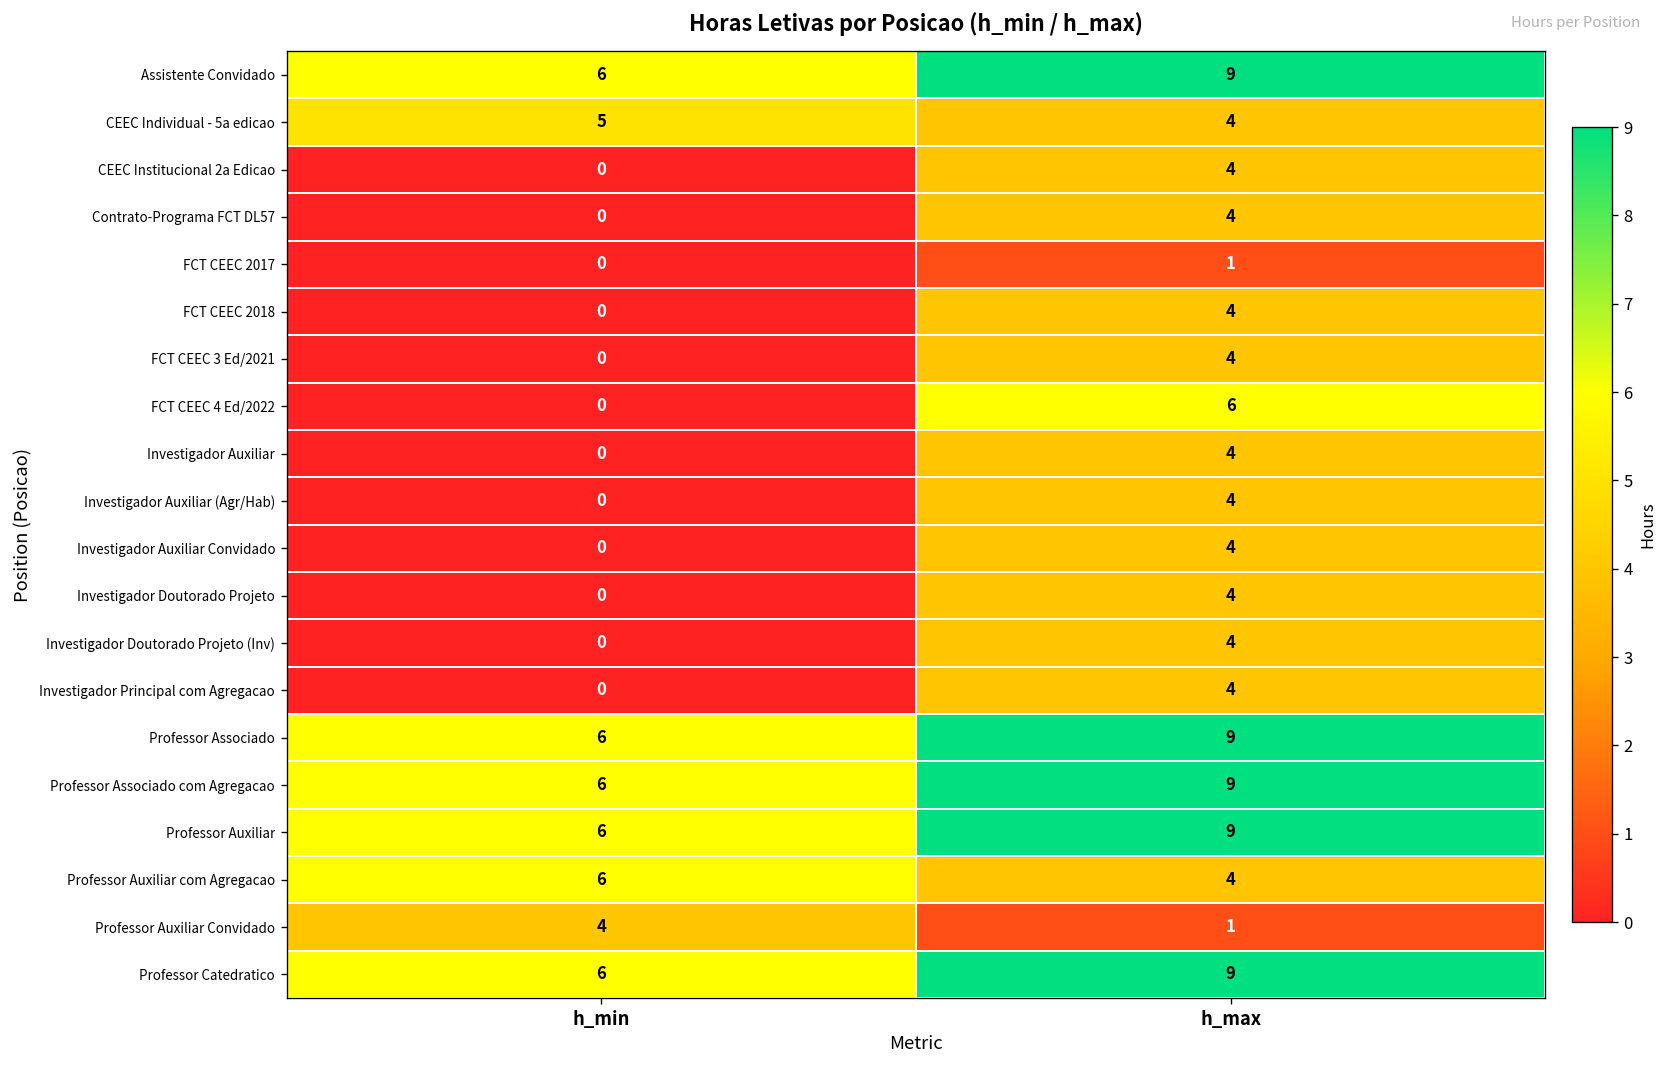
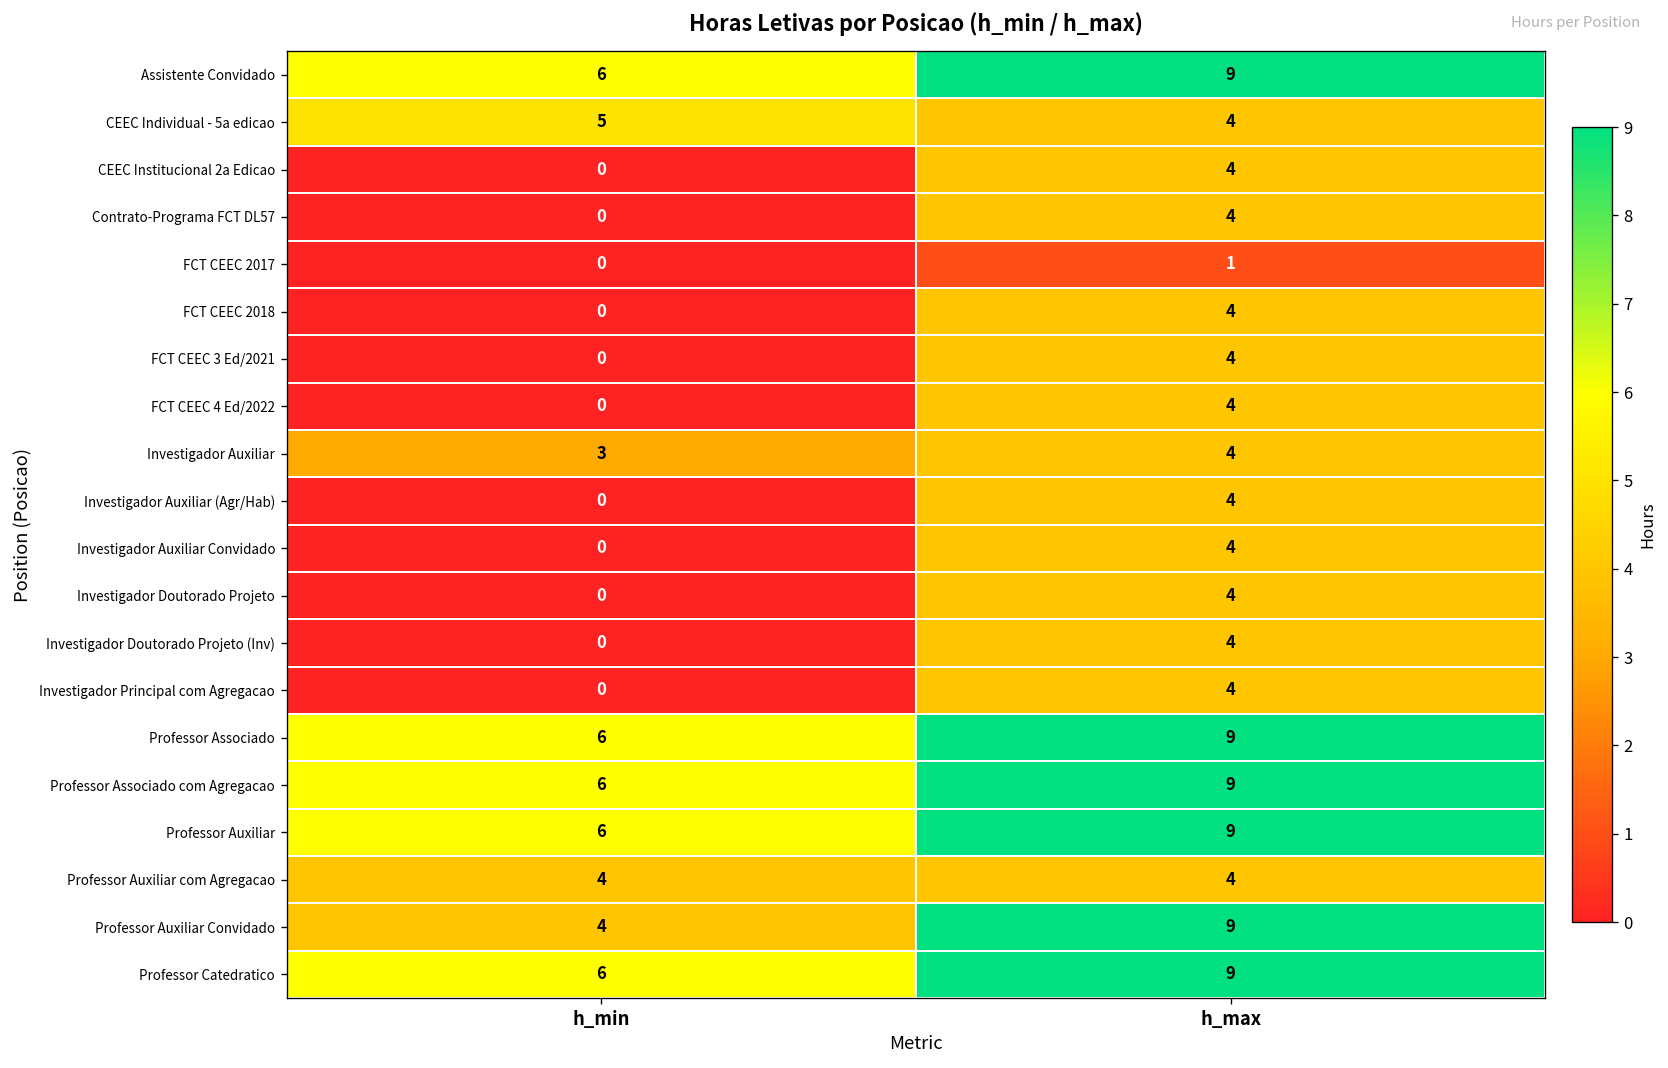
  {
    "Assistente Convidado": {
      "h_min": 6,
      "h_max": 9
    },
    "CEEC Individual - 5a edicao": {
      "h_min": 5,
      "h_max": 4
    },
    "CEEC Institucional 2a Edicao": {
      "h_min": 0,
      "h_max": 4
    },
    "Contrato-Programa FCT DL57": {
      "h_min": 0,
      "h_max": 4
    },
    "FCT CEEC 2017": {
      "h_min": 0,
      "h_max": 1
    },
    "FCT CEEC 2018": {
      "h_min": 0,
      "h_max": 4
    },
    "FCT CEEC 3 Ed/2021": {
      "h_min": 0,
      "h_max": 4
    },
    "FCT CEEC 4 Ed/2022": {
      "h_min": 0,
-     "h_max": 6
+     "h_max": 4
    },
    "Investigador Auxiliar": {
-     "h_min": 0,
+     "h_min": 3,
      "h_max": 4
    },
    "Investigador Auxiliar (Agr/Hab)": {
      "h_min": 0,
      "h_max": 4
    },
    "Investigador Auxiliar Convidado": {
      "h_min": 0,
      "h_max": 4
    },
    "Investigador Doutorado Projeto": {
      "h_min": 0,
      "h_max": 4
    },
    "Investigador Doutorado Projeto (Inv)": {
      "h_min": 0,
      "h_max": 4
    },
    "Investigador Principal com Agregacao": {
      "h_min": 0,
      "h_max": 4
    },
    "Professor Associado": {
      "h_min": 6,
      "h_max": 9
    },
    "Professor Associado com Agregacao": {
      "h_min": 6,
      "h_max": 9
    },
    "Professor Auxiliar": {
      "h_min": 6,
      "h_max": 9
    },
    "Professor Auxiliar com Agregacao": {
-     "h_min": 6,
+     "h_min": 4,
      "h_max": 4
    },
    "Professor Auxiliar Convidado": {
      "h_min": 4,
-     "h_max": 1
+     "h_max": 9
    },
    "Professor Catedratico": {
      "h_min": 6,
      "h_max": 9
    }
  }
